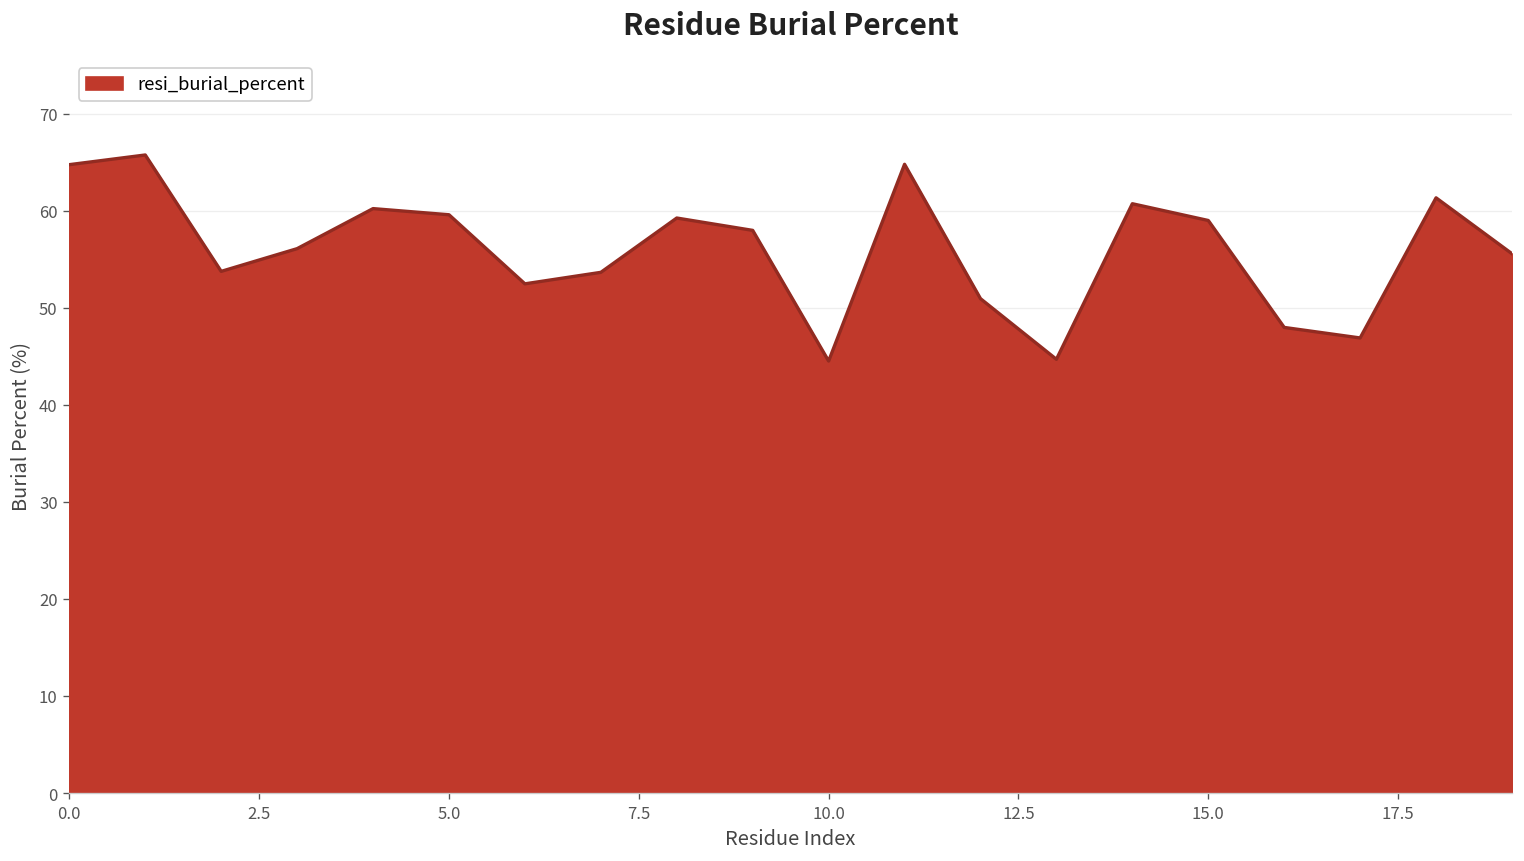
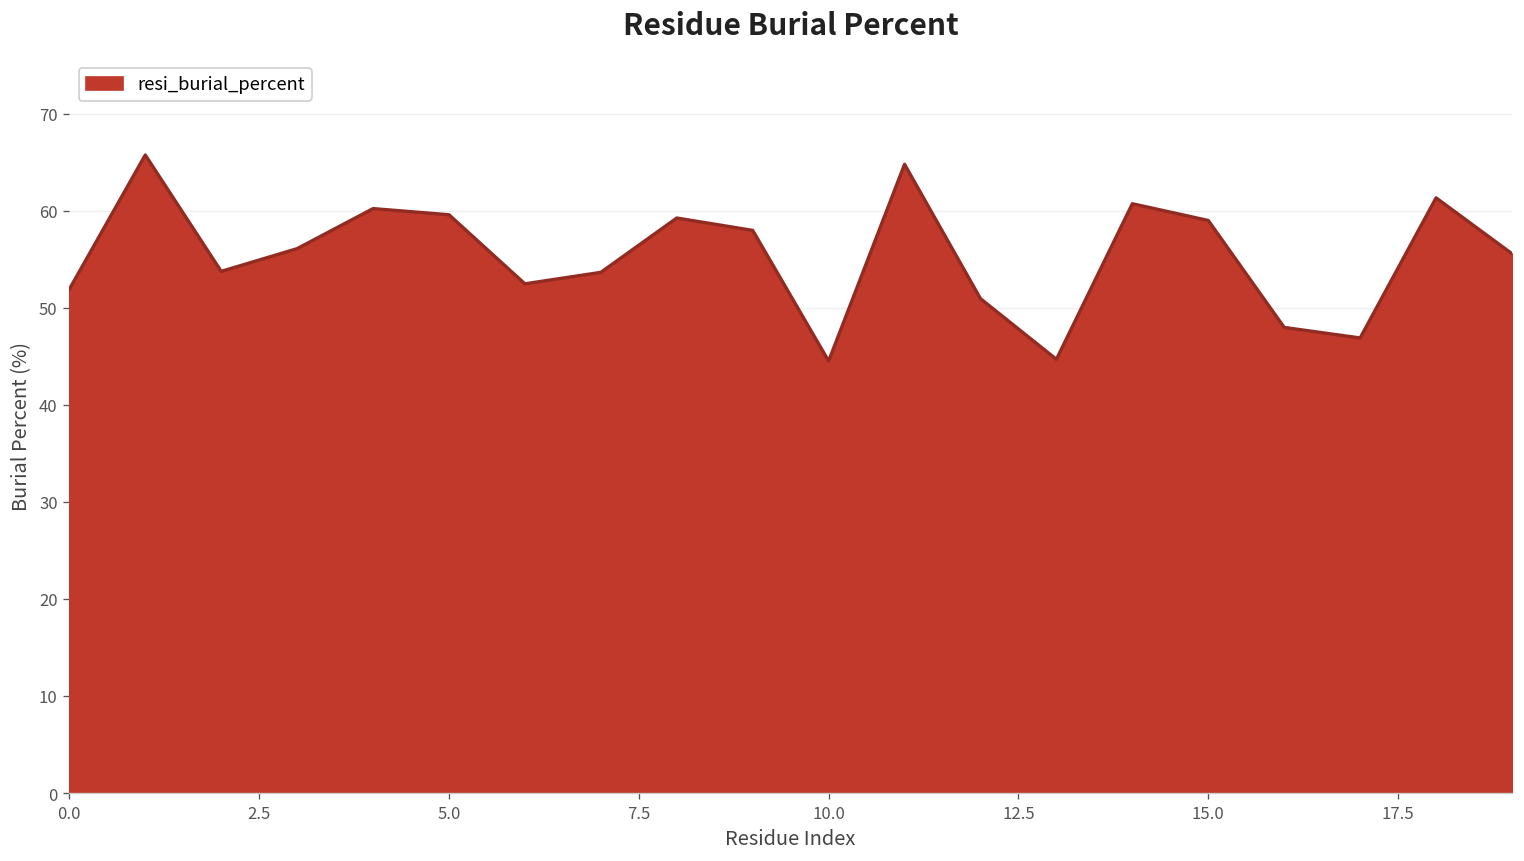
  {
-   "0.0": 65,
+   "0.0": 52,
    "5.0": 60,
    "10.0": 45,
    "15.0": 59
  }
